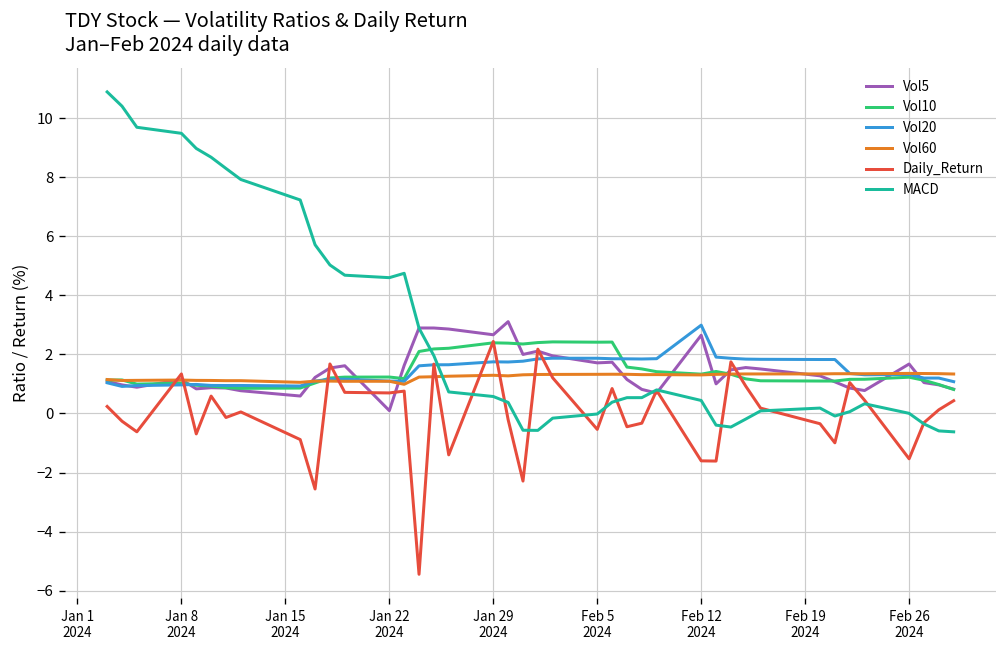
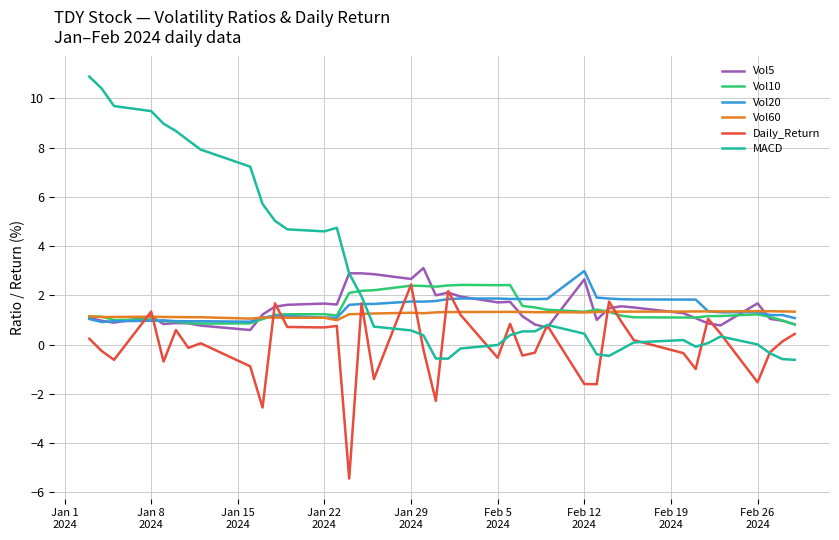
  {
    "Vol5": {
-     "Jan 22 2024": 0.1,
+     "Jan 22 2024": 1.7,
      "Jan 29 2024": 2.7,
      "Feb 5 2024": 1.7,
      "Feb 12 2024": 2.6,
      "Feb 26 2024": 1.7
    },
    "Vol20": {
      "Jan 29 2024": 1.7,
      "Feb 5 2024": 1.9,
      "Feb 12 2024": 3.0
    }
  }
